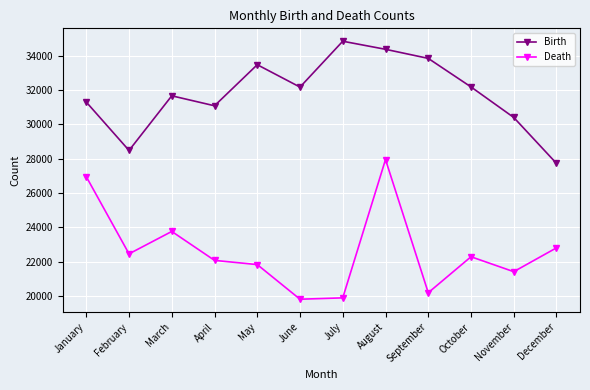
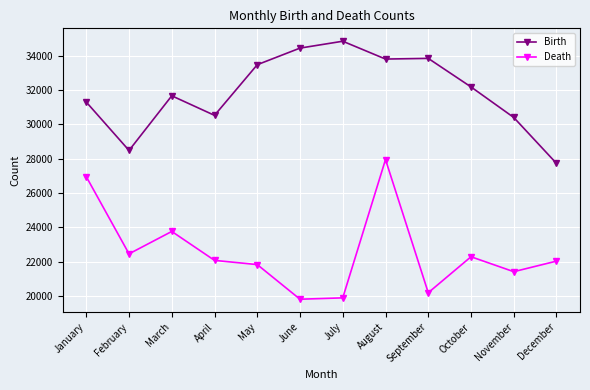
  {
    "Birth": {
      "January": 31300,
      "February": 28500,
      "March": 31700,
-     "April": 31100,
+     "April": 30500,
      "May": 33500,
-     "June": 32200,
+     "June": 34400,
      "July": 34800,
-     "August": 34400,
+     "August": 33800,
      "September": 33800,
      "October": 32200,
      "November": 30400,
      "December": 27700
    },
    "Death": {
      "January": 26900,
      "February": 22500,
      "March": 23800,
      "April": 22100,
      "May": 21800,
      "June": 19800,
      "July": 19900,
      "August": 27900,
      "September": 20200,
      "October": 22300,
      "November": 21400,
-     "December": 22800
+     "December": 22000
    }
  }
